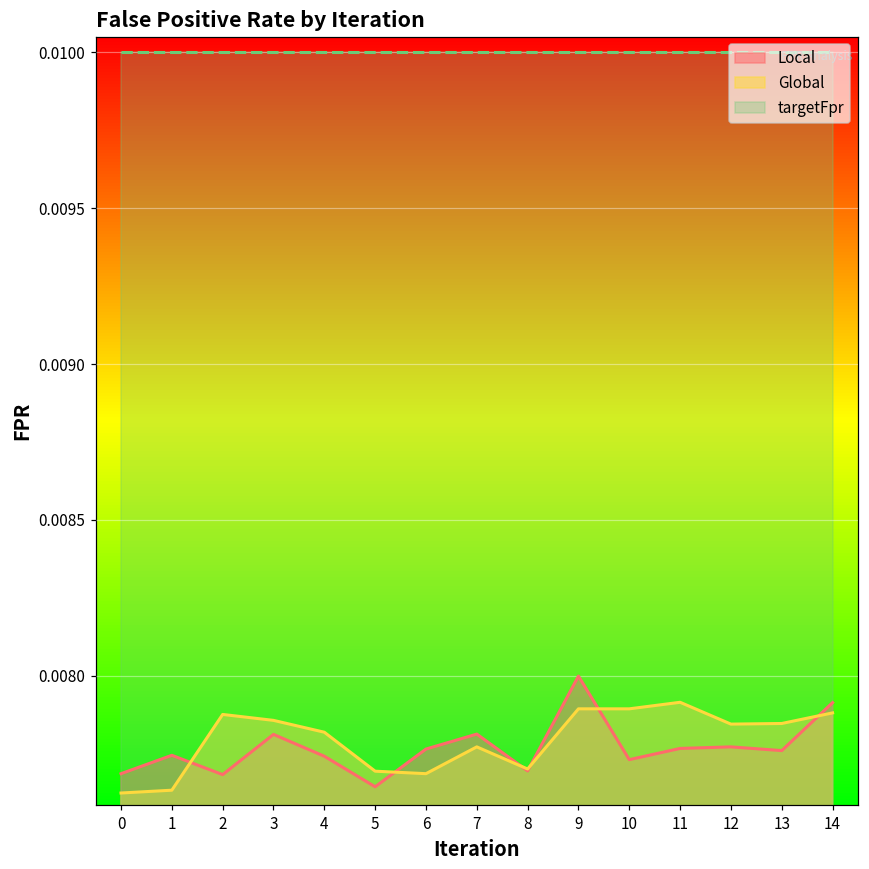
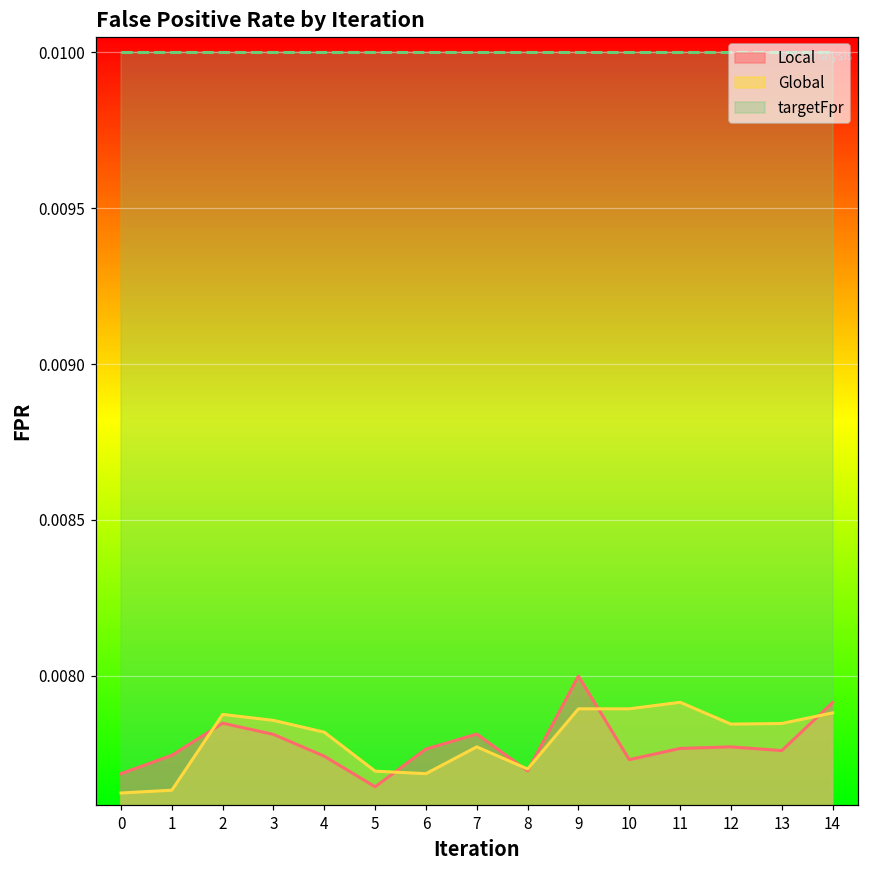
  {
    "Local": {
      "0": 0.00769,
      "1": 0.00775,
-     "2": 0.00768,
+     "2": 0.00785,
      "3": 0.00781,
      "4": 0.00774,
      "5": 0.00764,
      "6": 0.00777,
      "7": 0.00781,
      "9": 0.00800,
      "10": 0.00773,
      "11": 0.00777,
      "12": 0.00777,
      "13": 0.00776,
      "14": 0.00791
    },
    "Global": {
      "0": 0.00762,
      "1": 0.00763,
      "2": 0.00788,
      "3": 0.00786,
      "4": 0.00782,
      "5": 0.00769,
      "6": 0.00769,
      "7": 0.00777,
      "9": 0.00789,
      "10": 0.00789,
      "11": 0.00792,
      "12": 0.00785,
      "13": 0.00785,
      "14": 0.00788
    },
    "targetFpr": {
      "0": 0.01000,
      "1": 0.01000,
      "2": 0.01000,
      "3": 0.01000,
      "4": 0.01000,
      "5": 0.01000,
      "6": 0.01000,
      "7": 0.01000,
      "8": 0.01000,
      "9": 0.01000,
      "10": 0.01000,
      "11": 0.01000
    }
  }
